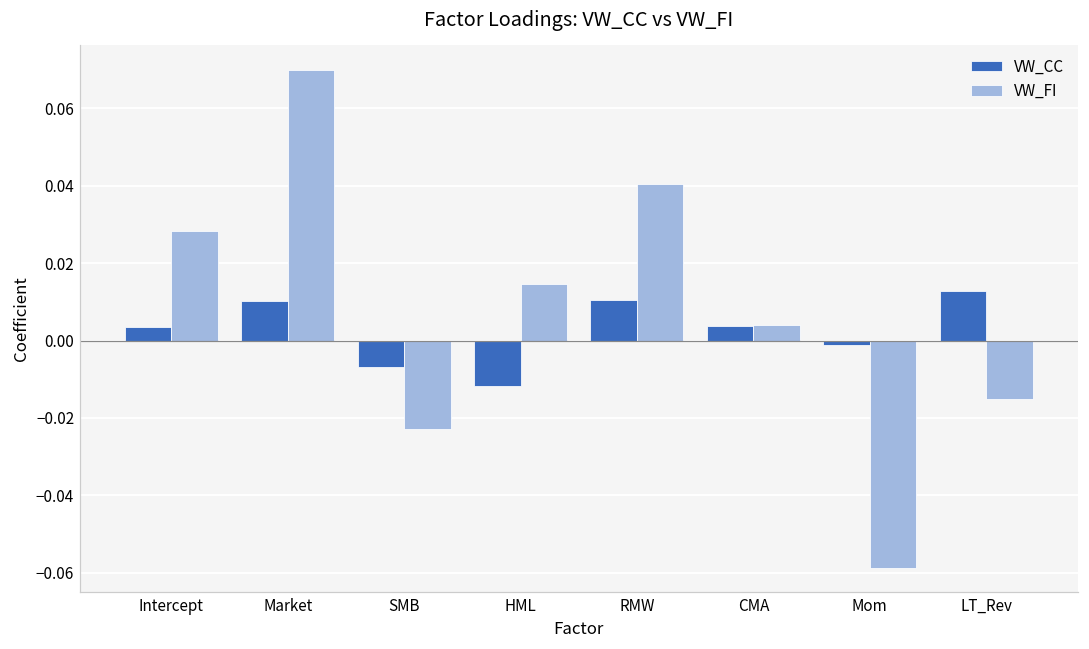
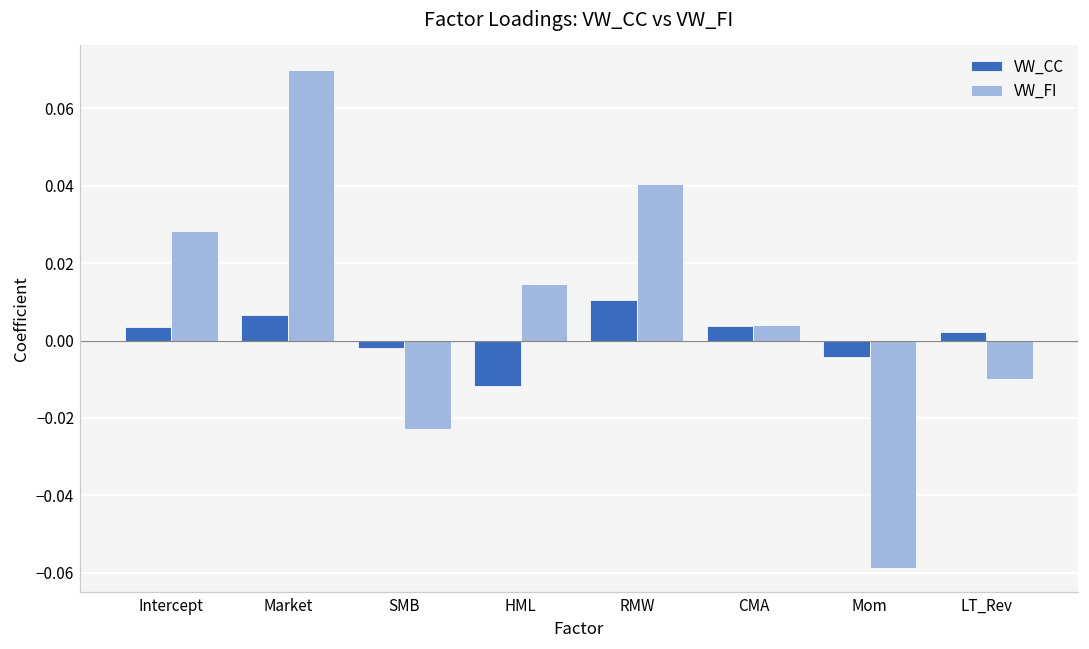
  {
    "VW_CC": {
      "Intercept": 0.004,
-     "Market": 0.010,
-     "SMB": -0.007,
+     "Market": 0.007,
+     "SMB": -0.002,
      "HML": -0.012,
      "RMW": 0.010,
      "CMA": 0.004,
-     "Mom": -0.001,
-     "LT_Rev": 0.013
+     "Mom": -0.004,
+     "LT_Rev": 0.002
    },
    "VW_FI": {
      "Intercept": 0.028,
      "Market": 0.070,
      "SMB": -0.023,
      "HML": 0.015,
      "RMW": 0.040,
      "CMA": 0.004,
      "Mom": -0.059,
-     "LT_Rev": -0.015
+     "LT_Rev": -0.010
    }
  }
